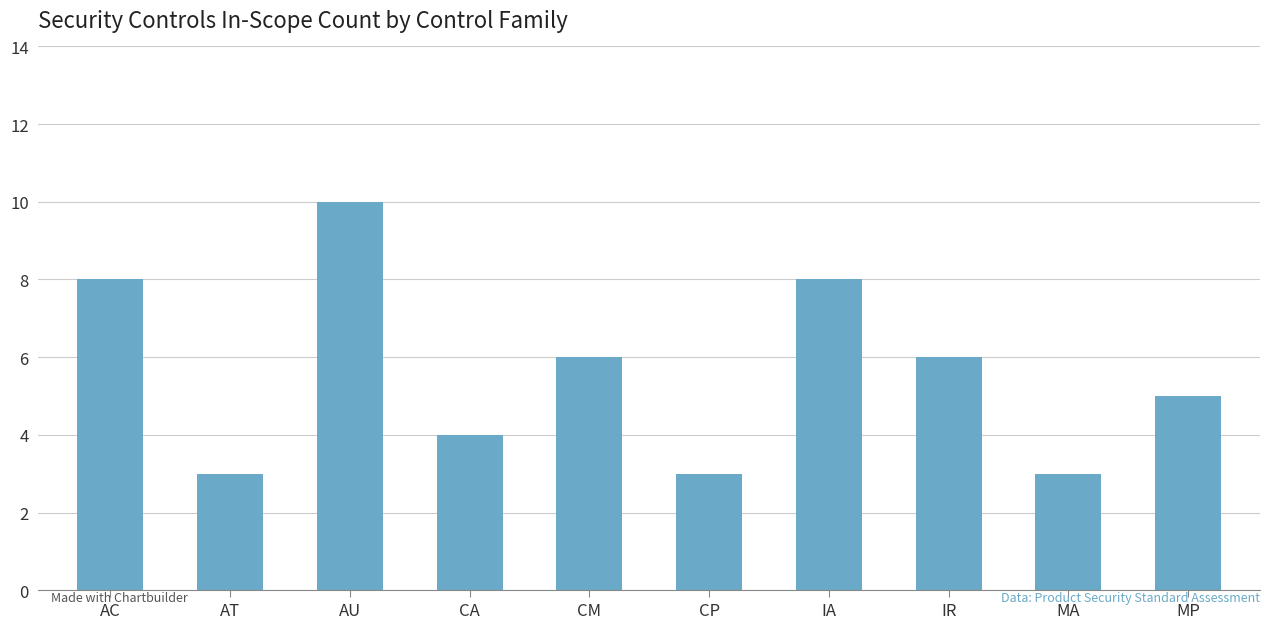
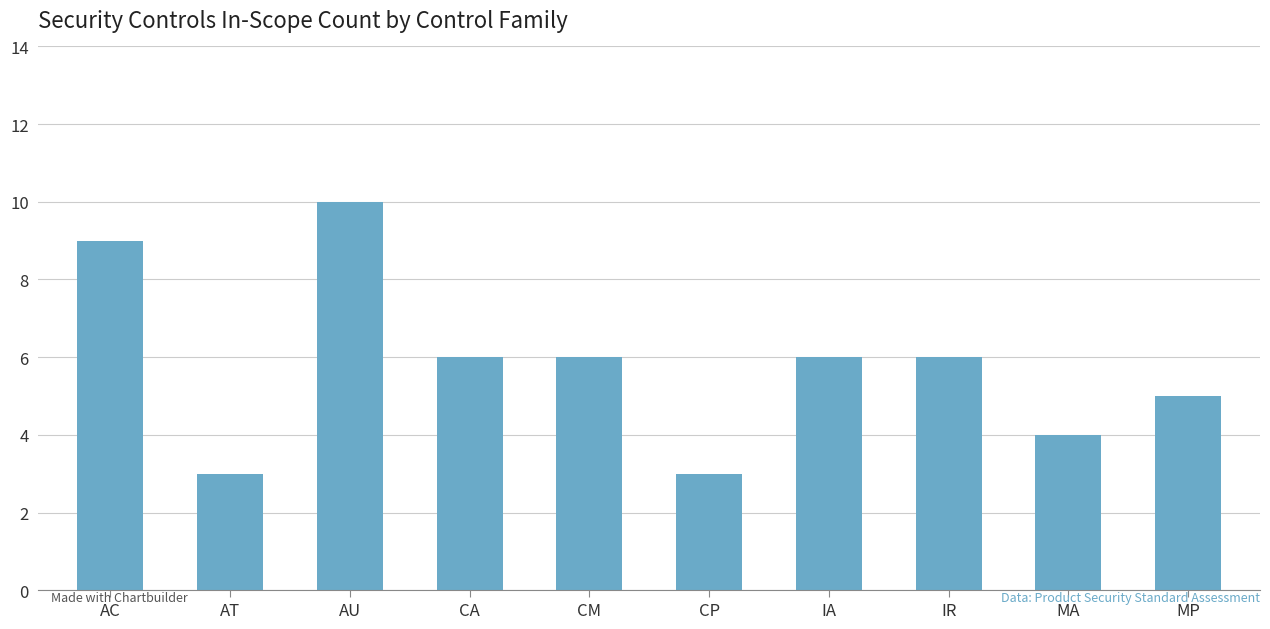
  {
-   "AC": 8,
+   "AC": 9,
    "AT": 3,
    "AU": 10,
-   "CA": 4,
+   "CA": 6,
    "CM": 6,
    "CP": 3,
-   "IA": 8,
+   "IA": 6,
    "IR": 6,
-   "MA": 3,
+   "MA": 4,
    "MP": 5
  }
